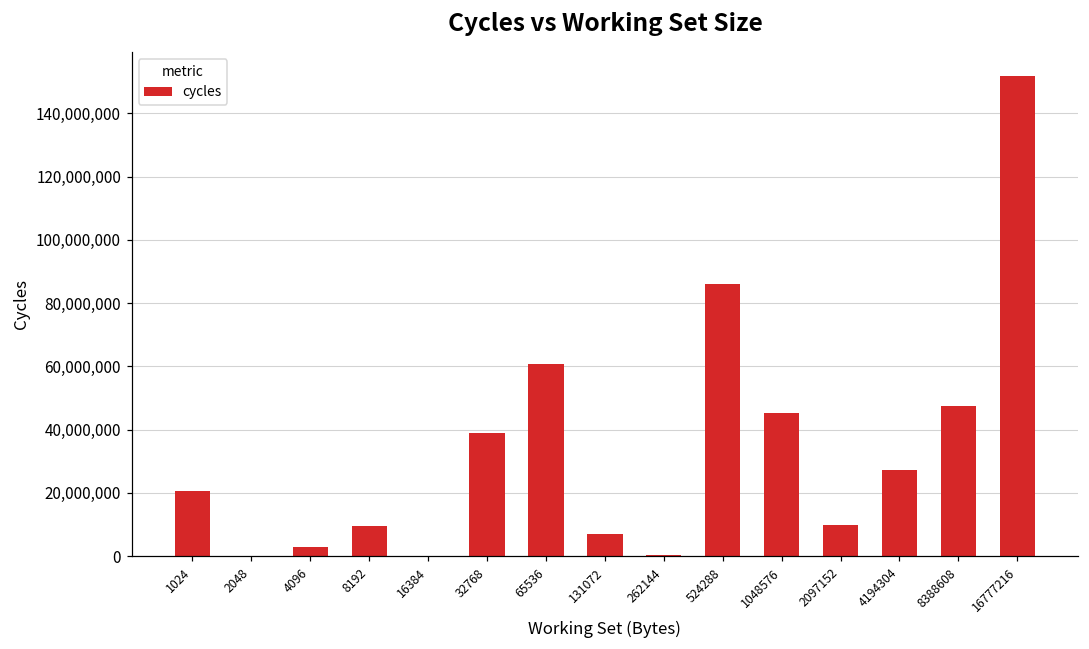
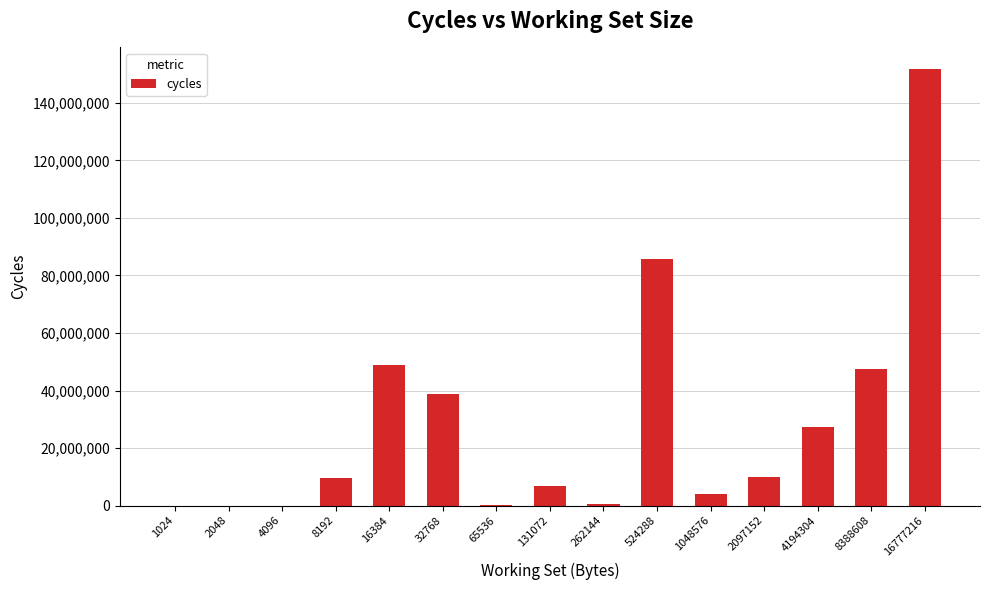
  {
-   "1024": "20,000,000",
-   "4096": "3,000,000",
+   "1024": "0",
+   "4096": "0",
    "8192": "9,000,000",
-   "16384": "0",
+   "16384": "49,000,000",
    "32768": "39,000,000",
-   "65536": "61,000,000",
+   "65536": "0",
    "131072": "7,000,000",
    "524288": "86,000,000",
-   "1048576": "45,000,000",
+   "1048576": "4,000,000",
    "2097152": "10,000,000",
    "4194304": "27,000,000",
    "8388608": "47,000,000",
    "16777216": "152,000,000"
  }
